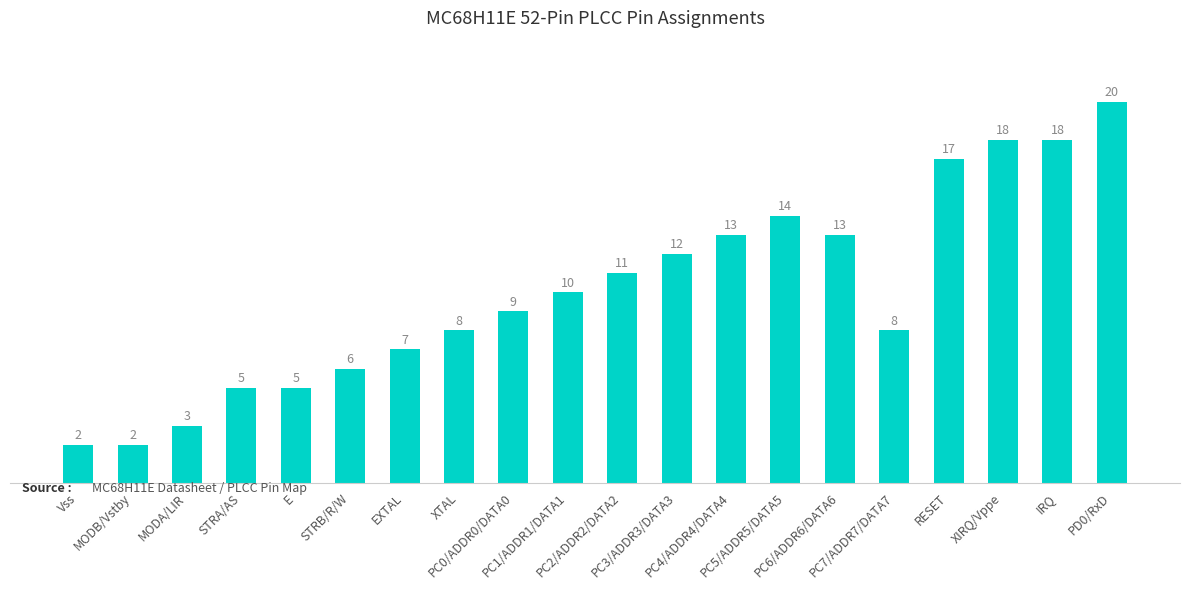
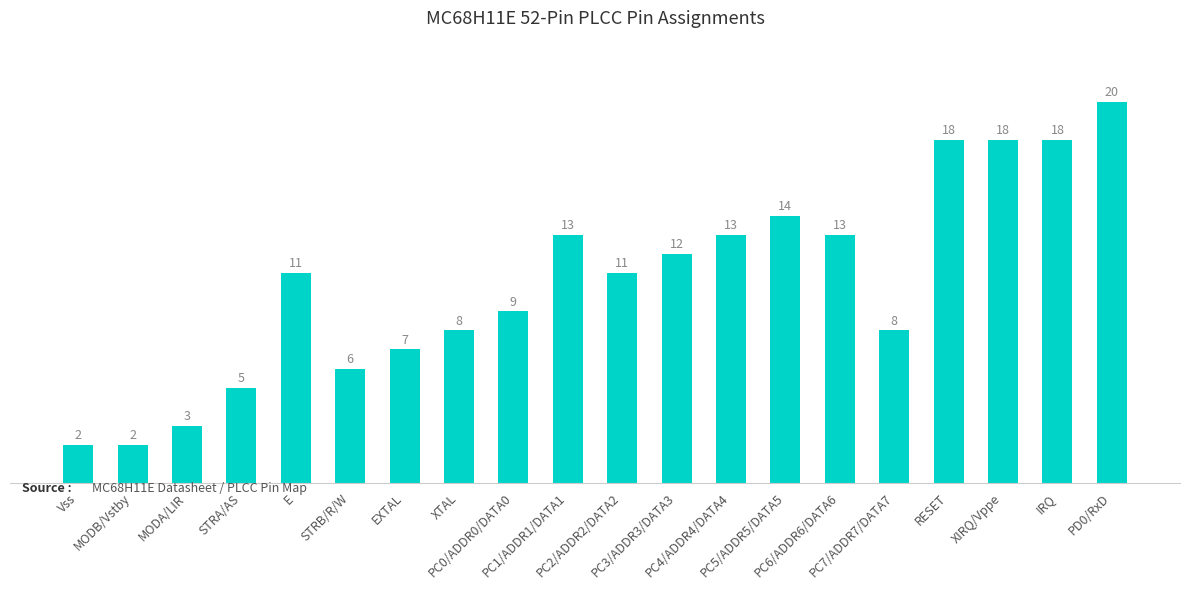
  {
    "Vss": 2,
    "MODB/Vstby": 2,
    "MODA/LIR": 3,
    "STRA/AS": 5,
-   "E": 5,
+   "E": 11,
    "STRB/R/W": 6,
    "EXTAL": 7,
    "XTAL": 8,
    "PC0/ADDR0/DATA0": 9,
-   "PC1/ADDR1/DATA1": 10,
+   "PC1/ADDR1/DATA1": 13,
    "PC2/ADDR2/DATA2": 11,
    "PC3/ADDR3/DATA3": 12,
    "PC4/ADDR4/DATA4": 13,
    "PC5/ADDR5/DATA5": 14,
    "PC6/ADDR6/DATA6": 13,
    "PC7/ADDR7/DATA7": 8,
-   "RESET": 17,
+   "RESET": 18,
    "XIRQ/Vppe": 18,
    "IRQ": 18,
    "PD0/RxD": 20
  }
